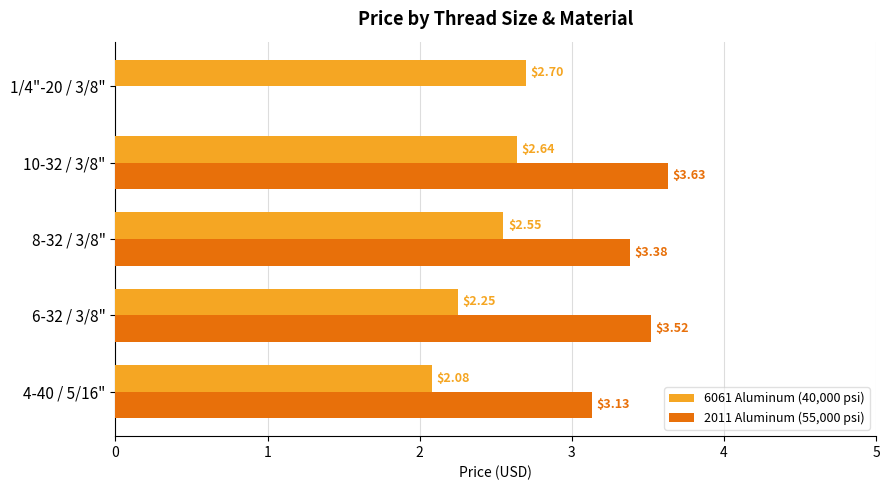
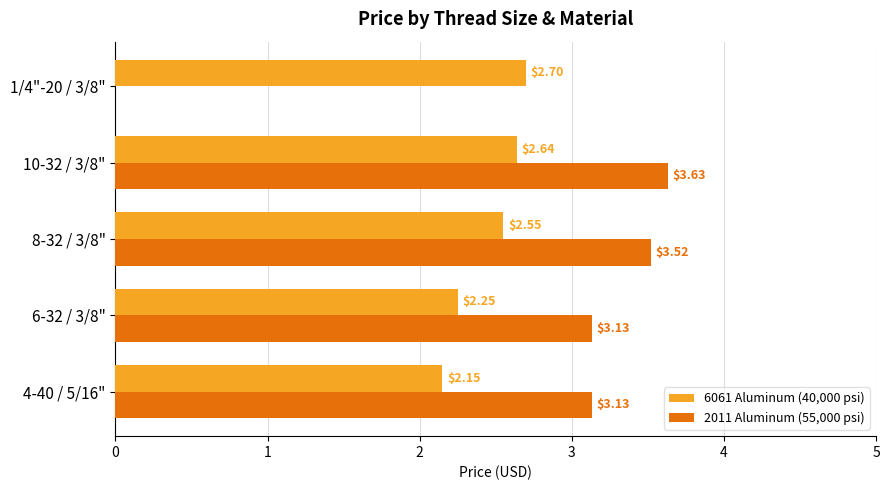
  {
    "6061 Aluminum (40,000 psi)": {
      "1/4\"-20 / 3/8\"": "$2.70",
      "10-32 / 3/8\"": "$2.64",
      "8-32 / 3/8\"": "$2.55",
      "6-32 / 3/8\"": "$2.25",
-     "4-40 / 5/16\"": "$2.08"
+     "4-40 / 5/16\"": "$2.15"
    },
    "2011 Aluminum (55,000 psi)": {
      "10-32 / 3/8\"": "$3.63",
-     "8-32 / 3/8\"": "$3.38",
-     "6-32 / 3/8\"": "$3.52",
+     "8-32 / 3/8\"": "$3.52",
+     "6-32 / 3/8\"": "$3.13",
      "4-40 / 5/16\"": "$3.13"
    }
  }
